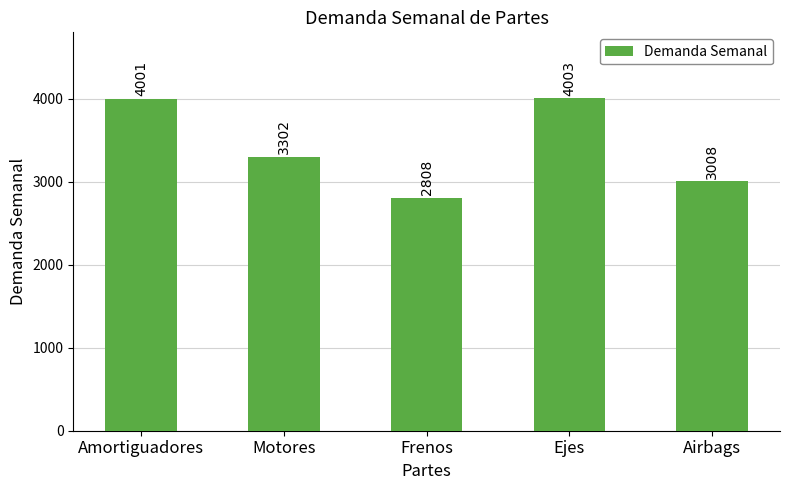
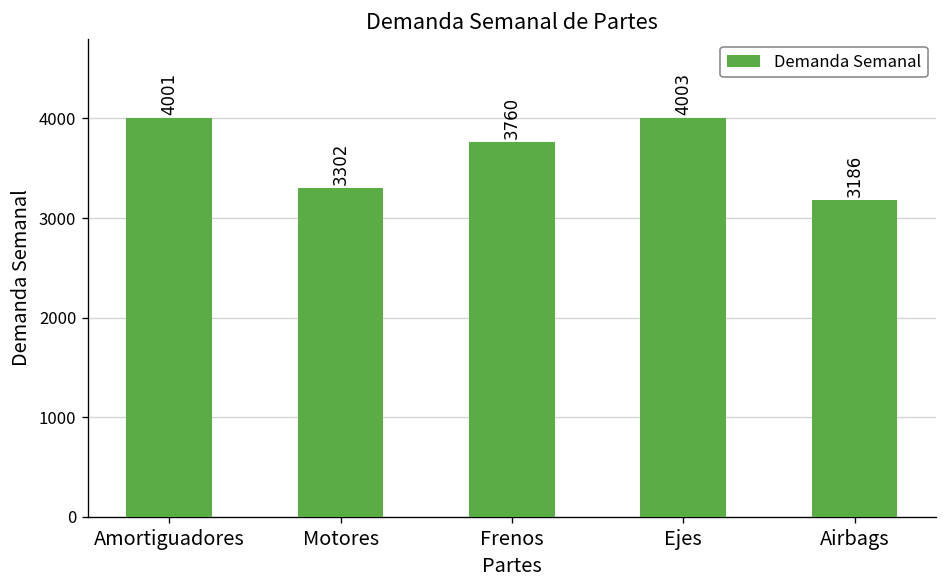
  {
    "Amortiguadores": 4001,
    "Motores": 3302,
-   "Frenos": 2808,
+   "Frenos": 3760,
    "Ejes": 4003,
-   "Airbags": 3008
+   "Airbags": 3186
  }
